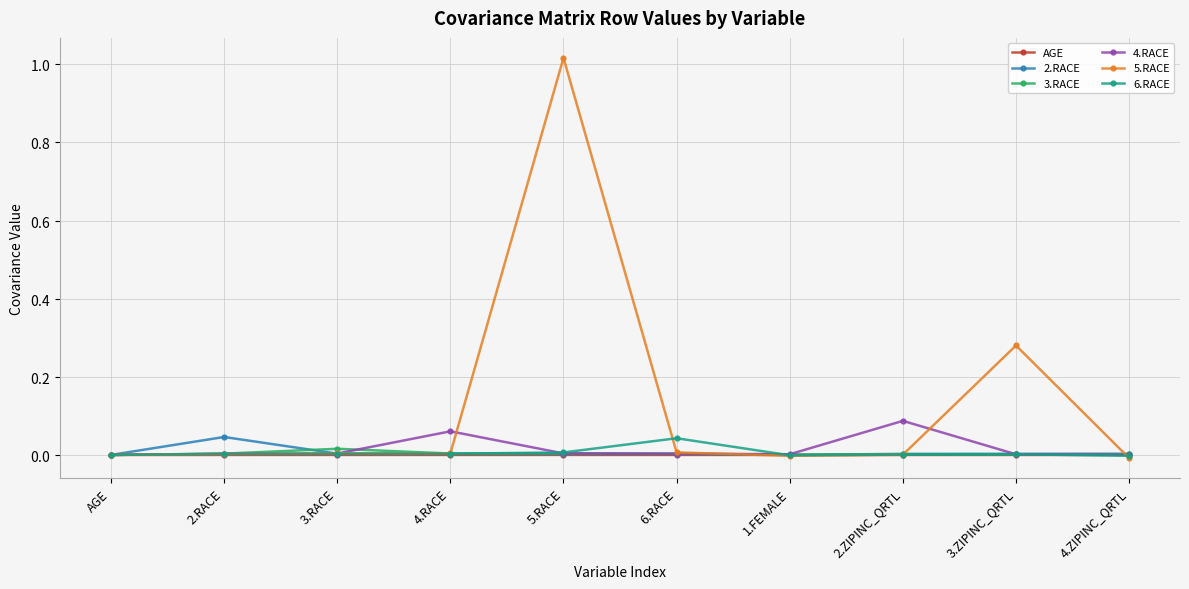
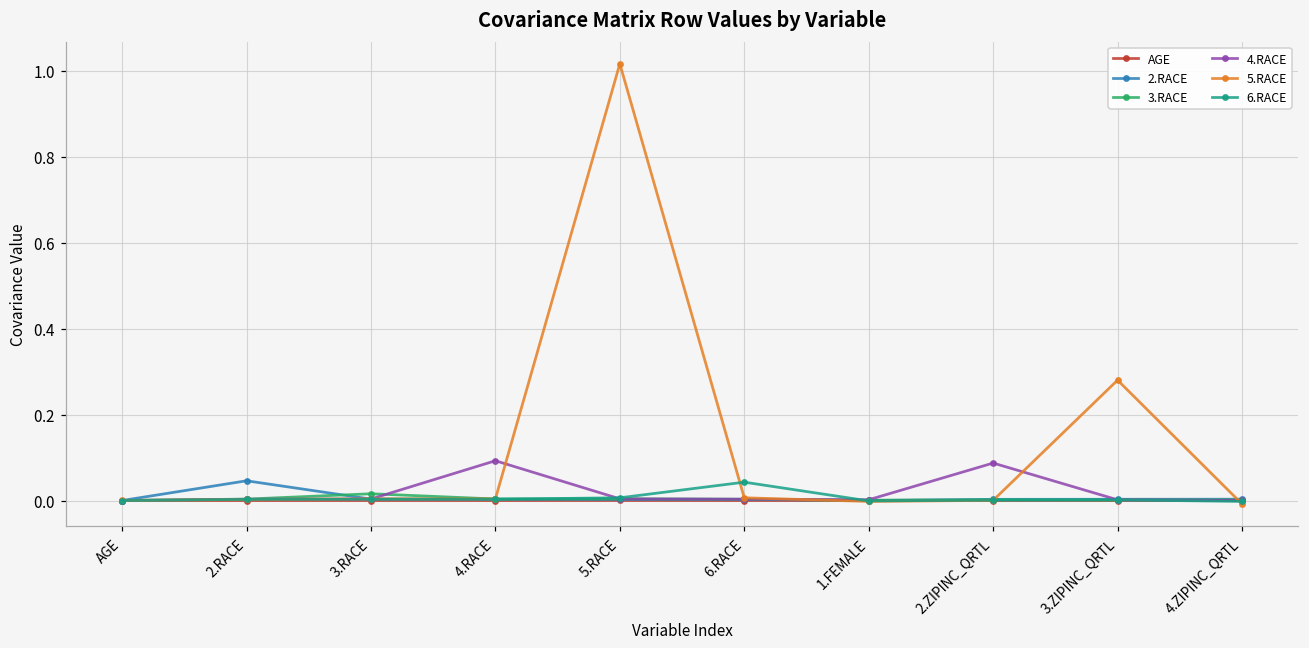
  {
    "2.RACE": {
      "2.RACE": 0.05
    },
    "4.RACE": {
-     "4.RACE": 0.06,
+     "4.RACE": 0.09,
      "2.ZIPINC_QRTL": 0.09
    },
    "5.RACE": {
      "5.RACE": 1.02,
      "3.ZIPINC_QRTL": 0.28
    }
  }
